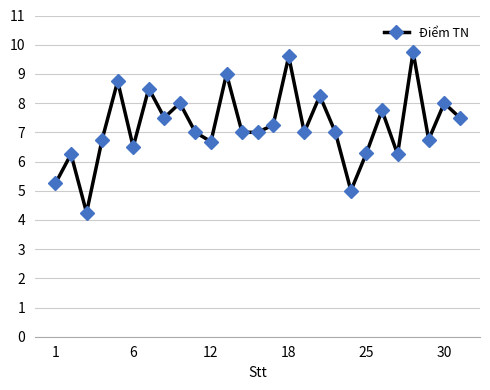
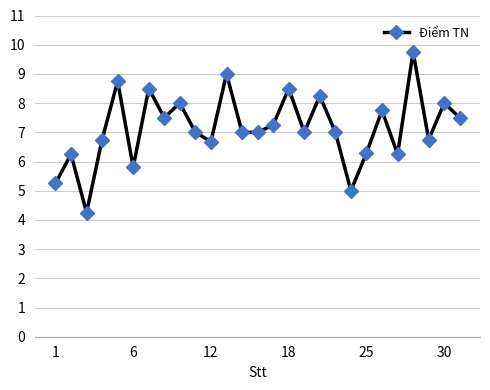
  {
    "1": 5.3,
-   "6": 6.5,
+   "6": 5.8,
    "12": 6.7,
-   "18": 9.6,
+   "18": 8.5,
    "25": 6.3,
    "30": 8.0
  }
